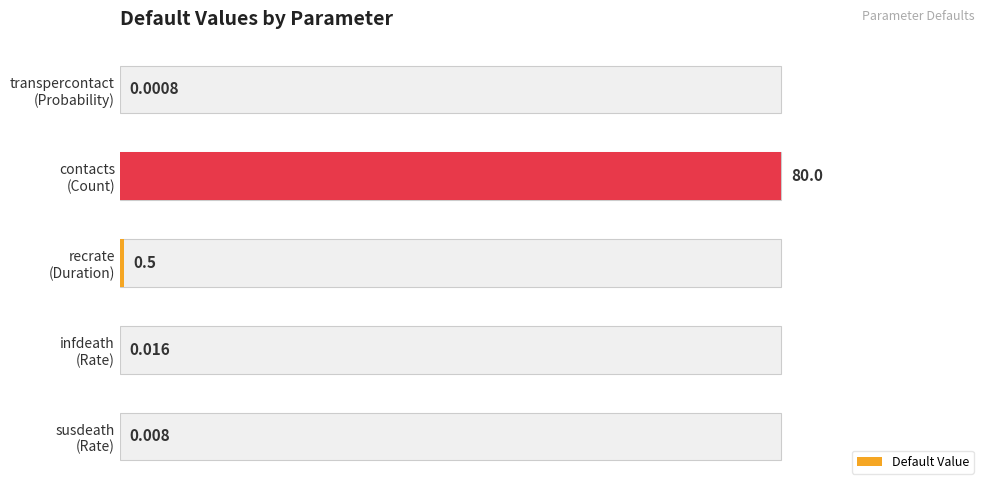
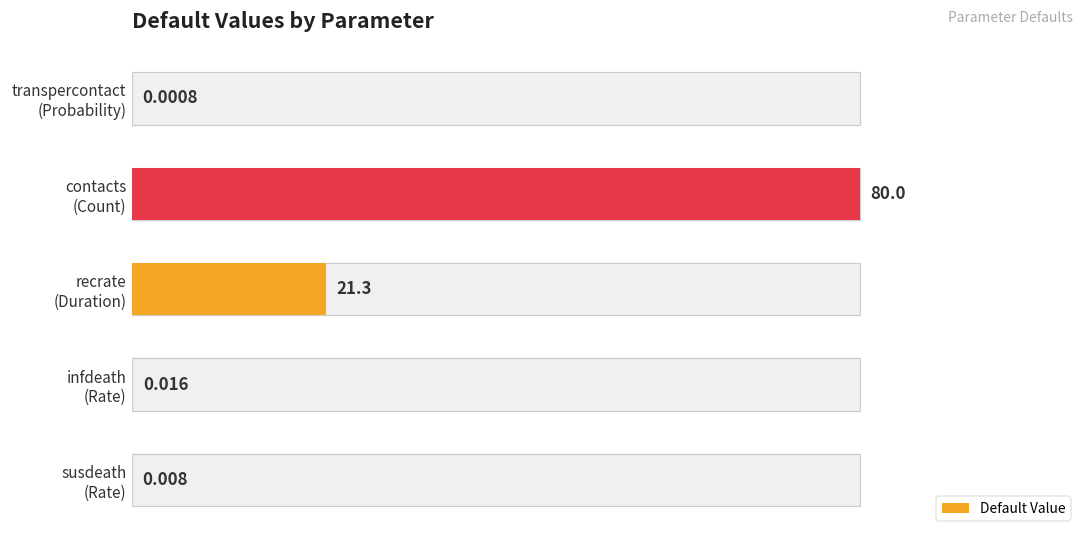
  {
    "Default Value": {
-     "recrate (Duration)": 0.5
+     "recrate (Duration)": 21.3
    }
  }
